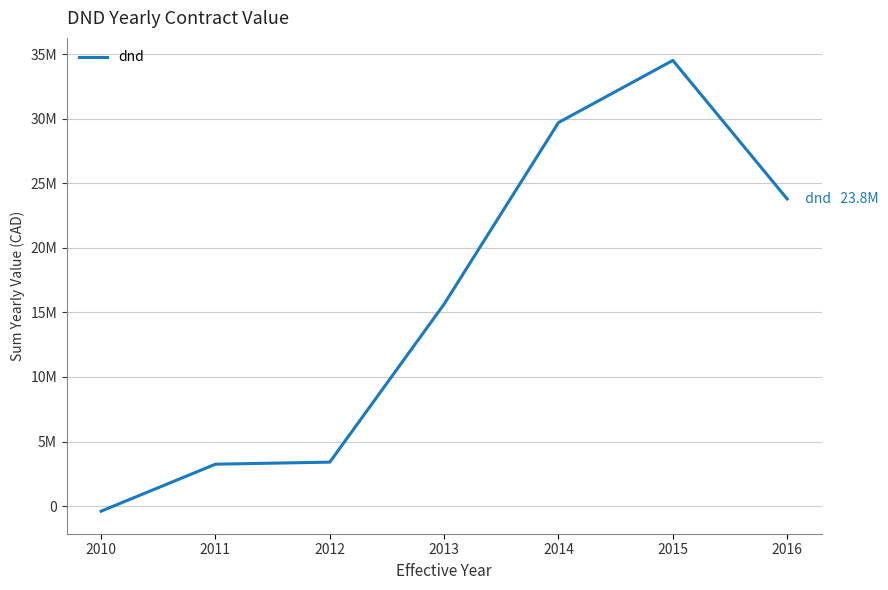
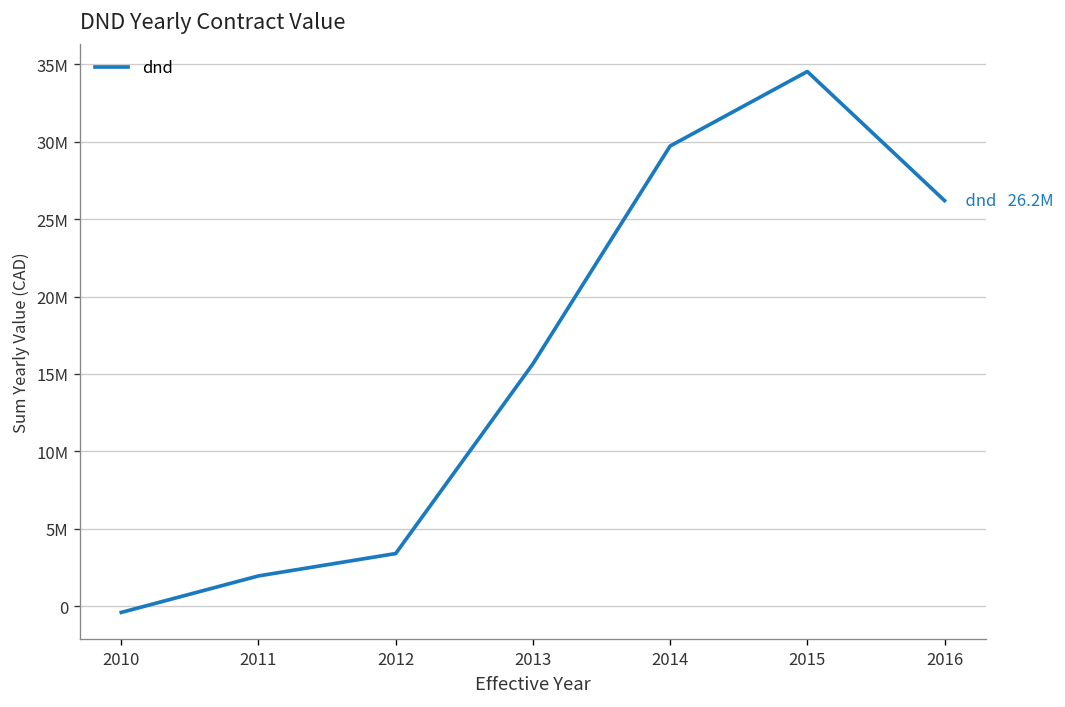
  {
-   "2011": "3200000",
-   "2016": "23.8M"
+   "2011": "2000000",
+   "2016": "26.2M"
  }
